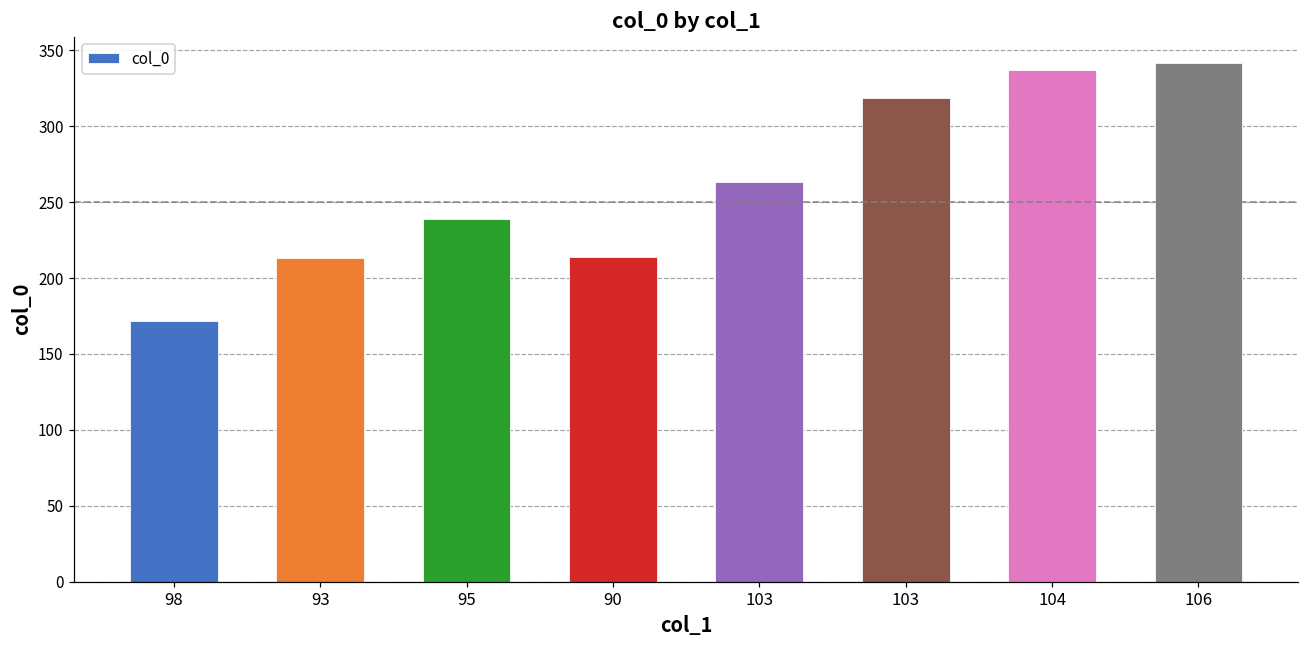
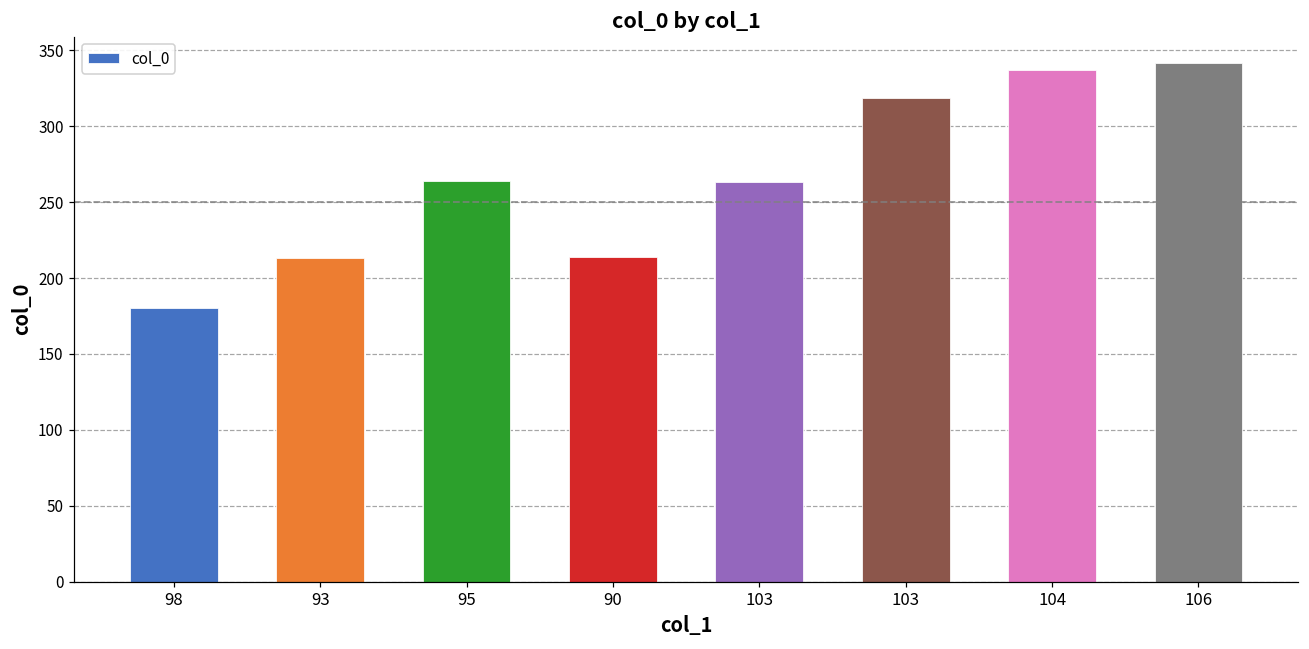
  {
-   "98": 172,
+   "98": 180,
    "93": 213,
-   "95": 239,
+   "95": 264,
    "90": 214,
    "104": 337,
    "106": 342
  }
